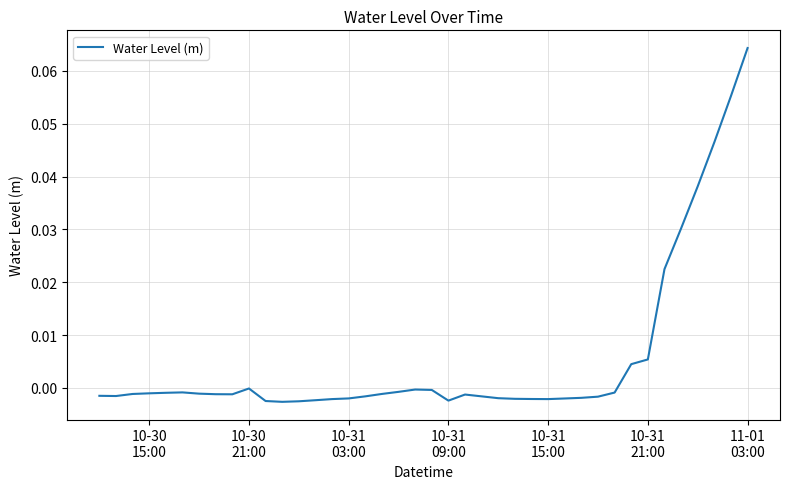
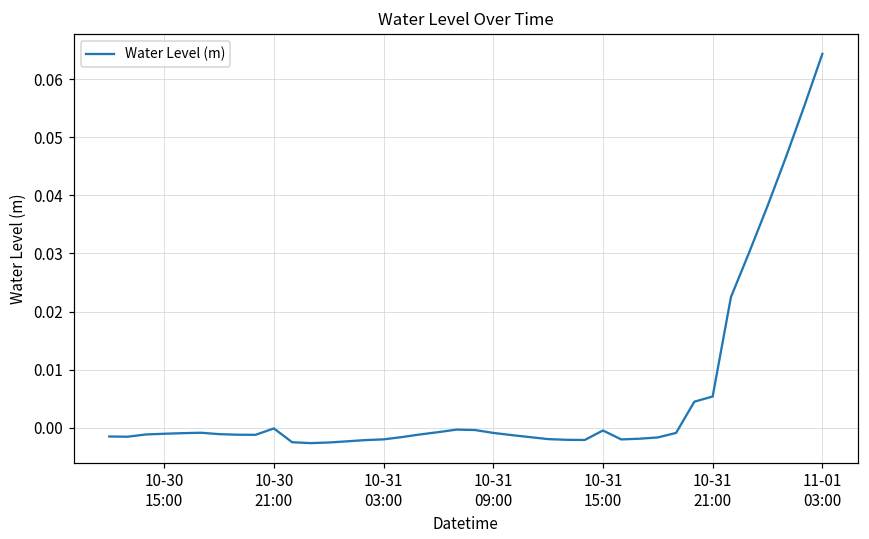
  {
    "10-30 15:00": -0.001,
    "10-30 21:00": 0.000,
    "10-31 03:00": -0.002,
-   "10-31 09:00": -0.002,
-   "10-31 15:00": -0.002,
+   "10-31 09:00": -0.001,
+   "10-31 15:00": 0.000,
    "10-31 21:00": 0.005,
    "11-01 03:00": 0.064
  }
